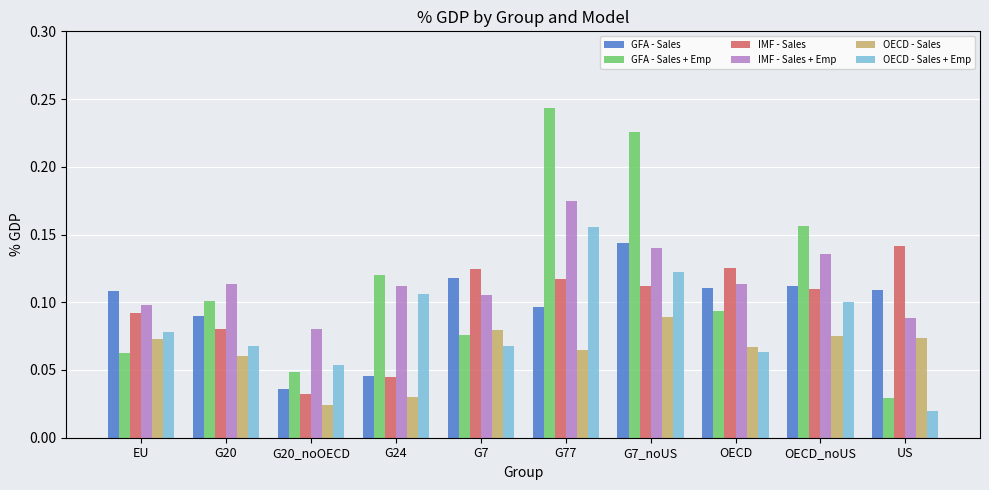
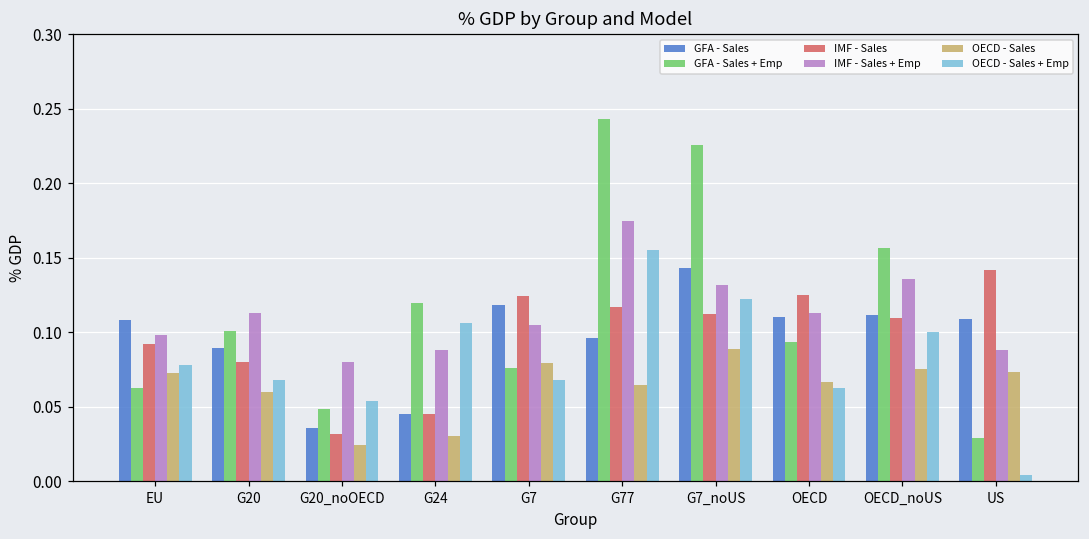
  {
    "GFA - Sales": {
      "EU": 0.108,
      "G20": 0.090,
      "G20_noOECD": 0.036,
      "G24": 0.045,
      "G7": 0.118,
      "G77": 0.096,
      "G7_noUS": 0.144,
      "OECD": 0.111,
      "OECD_noUS": 0.112,
      "US": 0.109
    },
    "GFA - Sales + Emp": {
      "EU": 0.063,
      "G20": 0.101,
      "G20_noOECD": 0.049,
      "G24": 0.120,
      "G7": 0.076,
      "G77": 0.243,
      "G7_noUS": 0.226,
      "OECD": 0.094,
      "OECD_noUS": 0.157,
      "US": 0.029
    },
    "IMF - Sales": {
      "EU": 0.092,
      "G20": 0.080,
      "G20_noOECD": 0.032,
      "G24": 0.045,
      "G7": 0.124,
      "G77": 0.117,
      "G7_noUS": 0.112,
      "OECD": 0.125,
      "OECD_noUS": 0.110,
      "US": 0.142
    },
    "IMF - Sales + Emp": {
      "EU": 0.098,
      "G20": 0.113,
      "G20_noOECD": 0.080,
-     "G24": 0.112,
+     "G24": 0.088,
      "G7": 0.105,
      "G77": 0.175,
-     "G7_noUS": 0.140,
+     "G7_noUS": 0.132,
      "OECD": 0.113,
      "OECD_noUS": 0.136,
      "US": 0.088
    },
    "OECD - Sales": {
      "EU": 0.073,
      "G20": 0.060,
      "G20_noOECD": 0.024,
      "G24": 0.030,
      "G7": 0.079,
      "G77": 0.065,
      "G7_noUS": 0.089,
      "OECD": 0.067,
      "OECD_noUS": 0.075,
      "US": 0.073
    },
    "OECD - Sales + Emp": {
      "EU": 0.078,
      "G20": 0.068,
      "G20_noOECD": 0.054,
      "G24": 0.106,
      "G7": 0.068,
      "G77": 0.155,
      "G7_noUS": 0.122,
      "OECD": 0.063,
      "OECD_noUS": 0.100,
-     "US": 0.020
+     "US": 0.005
    }
  }
